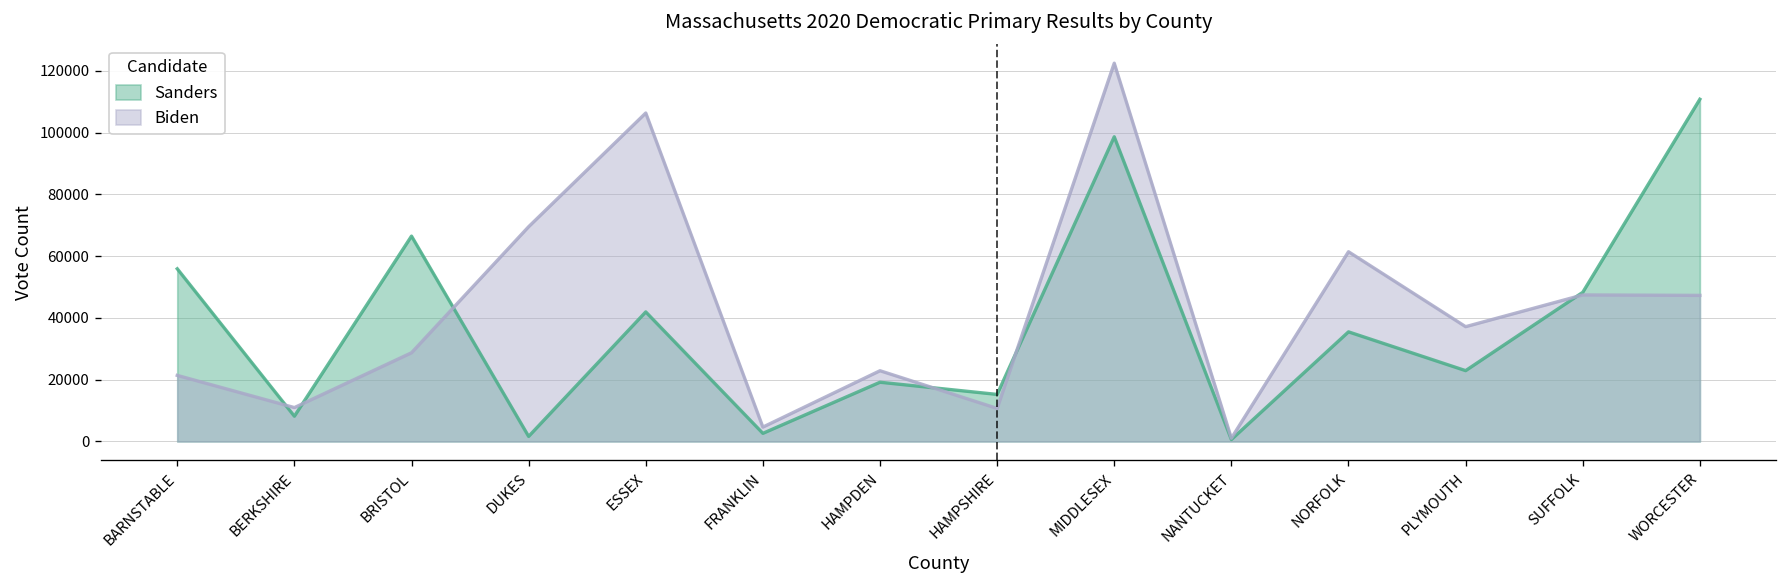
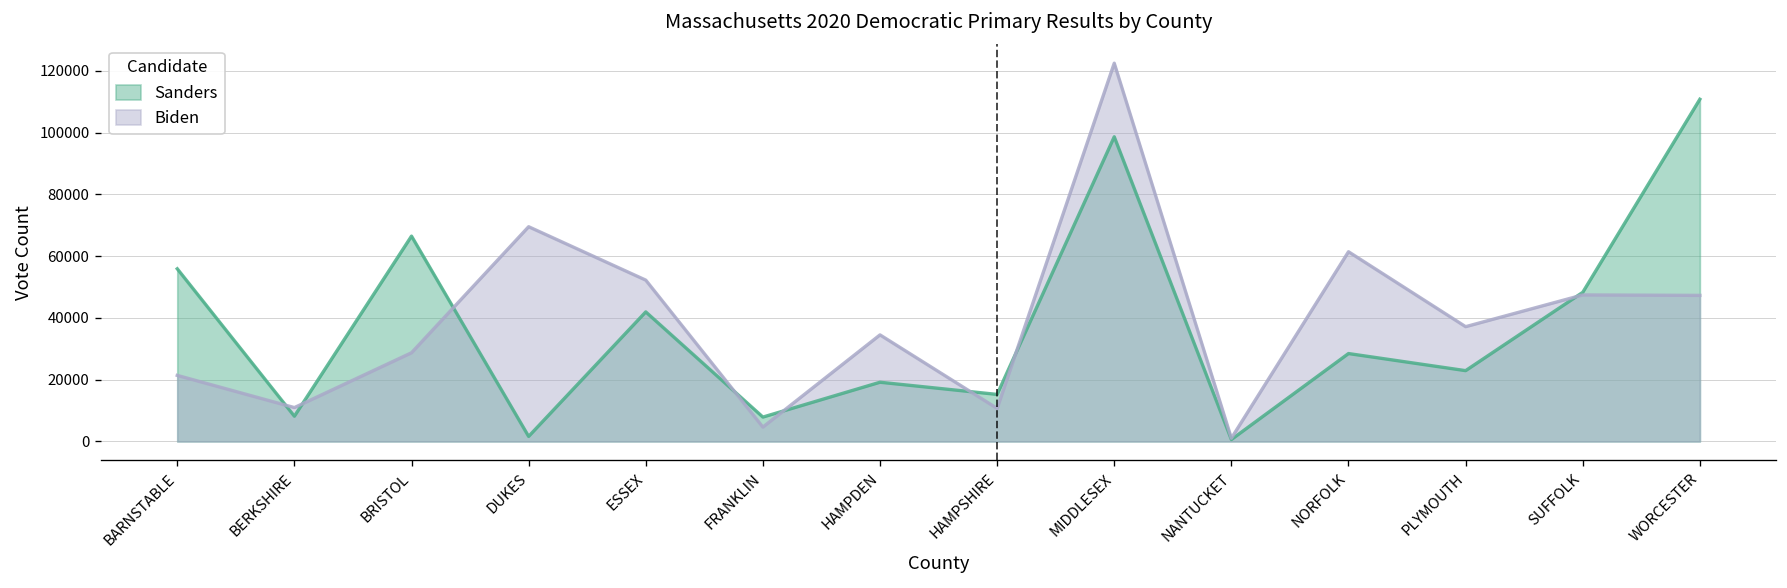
  {
    "Sanders": {
      "BARNSTABLE": 56000,
      "BERKSHIRE": 8000,
      "BRISTOL": 66000,
      "DUKES": 2000,
      "ESSEX": 42000,
-     "FRANKLIN": 3000,
+     "FRANKLIN": 8000,
      "HAMPDEN": 19000,
      "HAMPSHIRE": 15000,
      "MIDDLESEX": 99000,
-     "NORFOLK": 35000,
+     "NORFOLK": 28000,
      "PLYMOUTH": 23000,
      "WORCESTER": 111000
    },
    "Biden": {
      "BARNSTABLE": 21000,
      "BERKSHIRE": 11000,
      "BRISTOL": 29000,
      "DUKES": 70000,
-     "ESSEX": 106000,
+     "ESSEX": 52000,
      "FRANKLIN": 5000,
-     "HAMPDEN": 23000,
+     "HAMPDEN": 34000,
      "HAMPSHIRE": 11000,
      "MIDDLESEX": 122000,
      "NORFOLK": 61000,
      "PLYMOUTH": 37000,
      "WORCESTER": 47000
    }
  }
